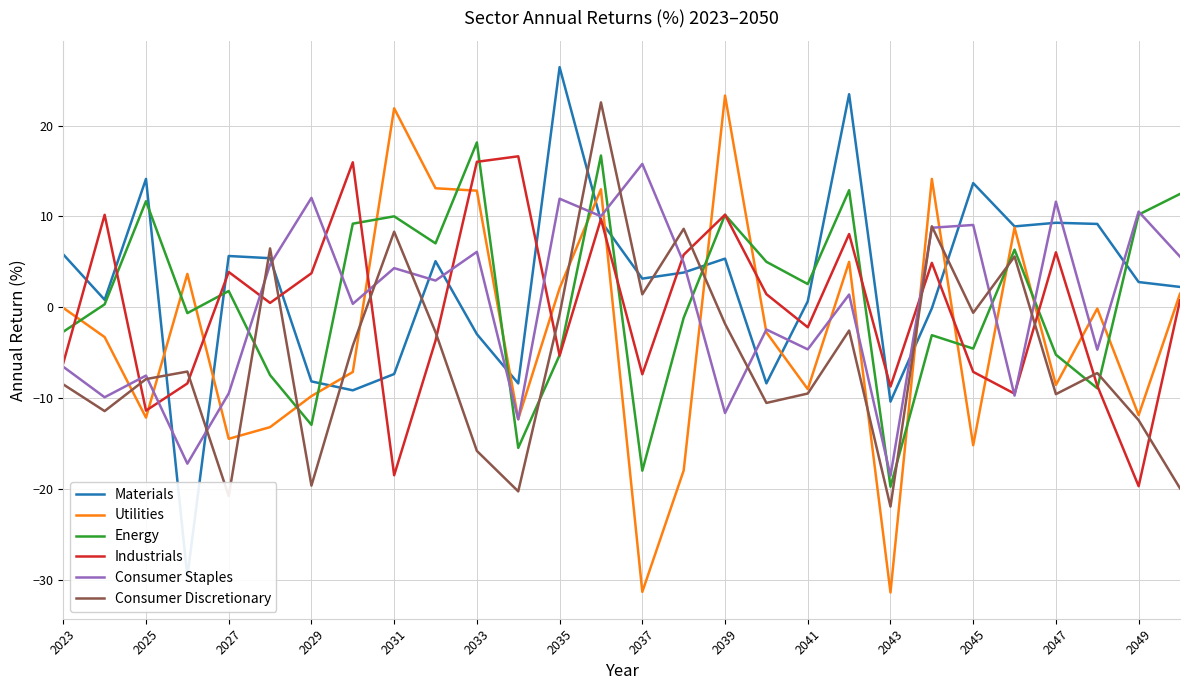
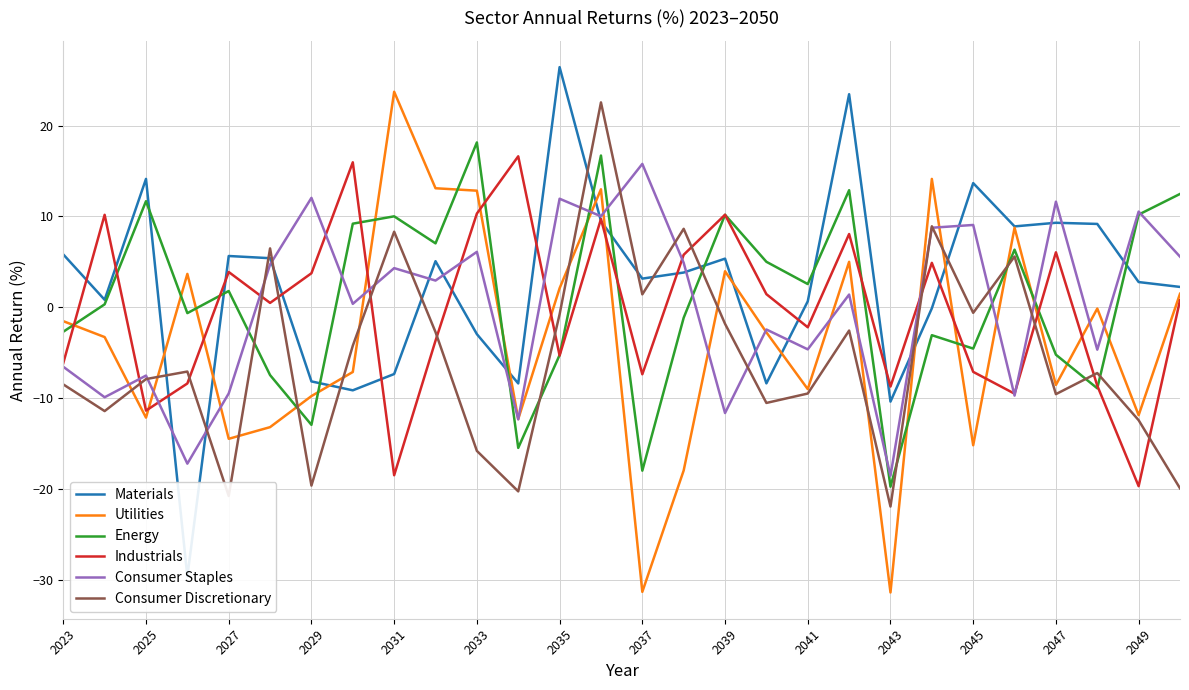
  {
    "Materials": {
      "2023": 6,
      "2025": 14,
      "2027": 6,
      "2029": -8,
      "2031": -7,
      "2033": -3,
      "2035": 26,
      "2037": 3,
      "2039": 5,
      "2041": 1,
      "2043": -10,
      "2045": 14,
      "2047": 9,
      "2049": 3
    },
    "Utilities": {
-     "2023": 0,
+     "2023": -2,
      "2025": -12,
      "2027": -14,
      "2029": -10,
-     "2031": 22,
+     "2031": 24,
      "2033": 13,
      "2035": 2,
      "2037": -31,
-     "2039": 23,
+     "2039": 4,
      "2041": -9,
      "2043": -31,
      "2045": -15,
      "2047": -9,
      "2049": -12
    },
    "Energy": {
      "2023": -3,
      "2025": 12,
      "2027": 2,
      "2029": -13,
      "2031": 10,
      "2033": 18,
      "2037": -18,
      "2041": 3,
      "2043": -20,
      "2045": -5,
      "2047": -5,
      "2049": 10
    },
    "Industrials": {
      "2023": -6,
      "2025": -11,
      "2027": 4,
      "2029": 4,
      "2031": -19,
-     "2033": 16,
+     "2033": 10,
      "2037": -7,
      "2041": -2,
      "2043": -9,
      "2045": -7,
      "2047": 6,
      "2049": -20
    },
    "Consumer Staples": {
      "2023": -7,
      "2025": -8,
      "2027": -9,
      "2029": 12,
      "2031": 4,
      "2033": 6,
      "2035": 12,
      "2037": 16,
      "2039": -12,
      "2041": -5,
      "2043": -19,
      "2045": 9,
      "2047": 12,
      "2049": 11
    },
    "Consumer Discretionary": {
      "2023": -9,
      "2025": -8,
      "2029": -20,
      "2031": 8,
      "2033": -16,
      "2035": -1,
      "2037": 1,
      "2039": -2,
      "2041": -10,
      "2043": -22,
      "2045": -1,
      "2047": -10,
      "2049": -12
    }
  }
